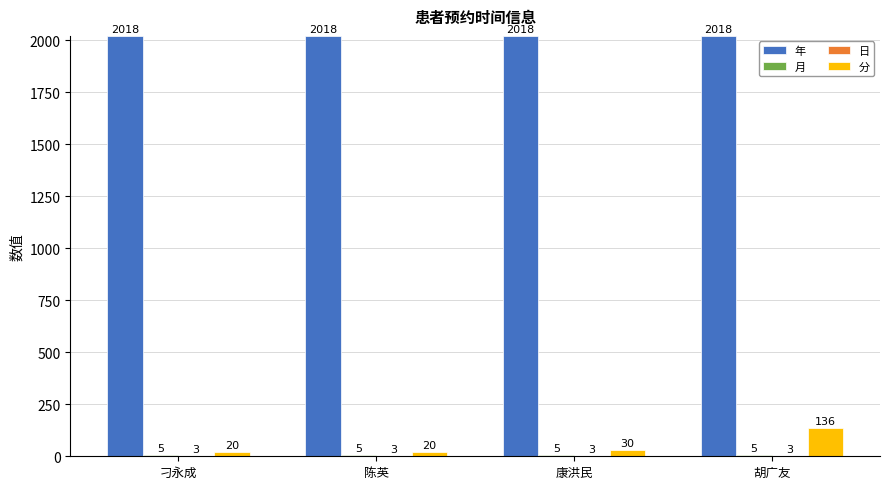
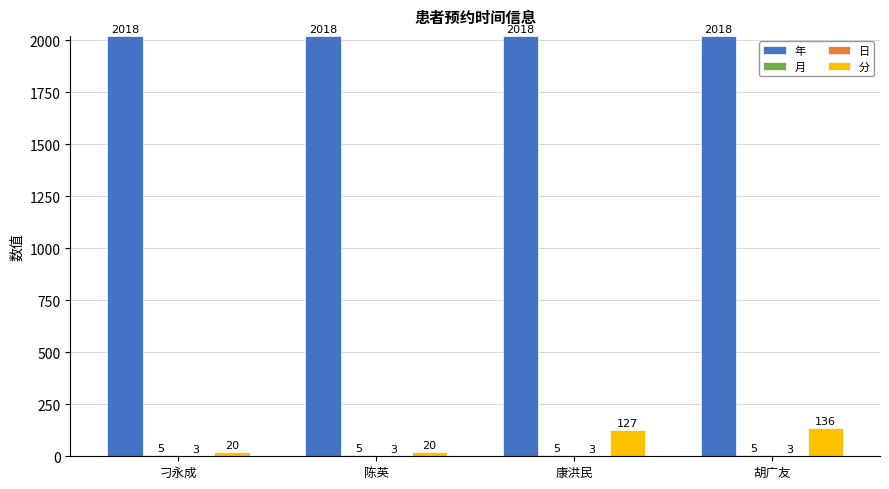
  {
    "年": {
      "刁永成": 2018,
      "陈英": 2018,
      "康洪民": 2018,
      "胡广友": 2018
    },
    "月": {
      "刁永成": 5,
      "陈英": 5,
      "康洪民": 5,
      "胡广友": 5
    },
    "日": {
      "刁永成": 3,
      "陈英": 3,
      "康洪民": 3,
      "胡广友": 3
    },
    "分": {
      "刁永成": 20,
      "陈英": 20,
-     "康洪民": 30,
+     "康洪民": 127,
      "胡广友": 136
    }
  }
